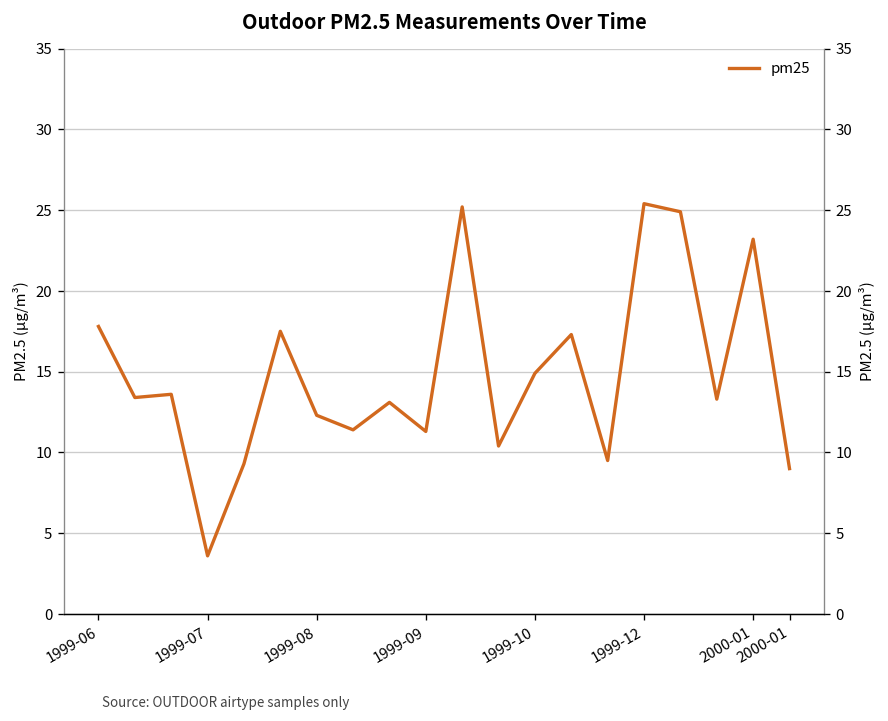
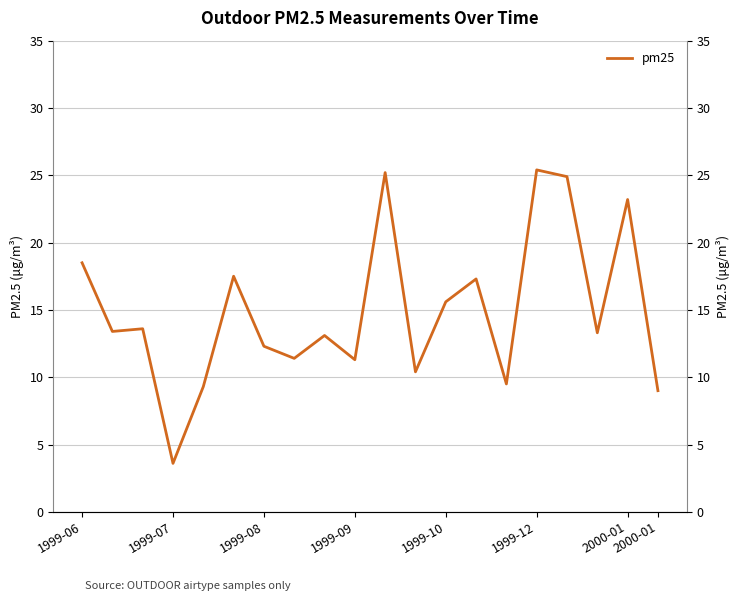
  {
-   "1999-06": 17.8,
+   "1999-06": 18.5,
    "1999-07": 3.6,
    "1999-08": 12.3,
    "1999-09": 11.3,
-   "1999-10": 14.9,
+   "1999-10": 15.6,
    "1999-12": 25.4
  }
